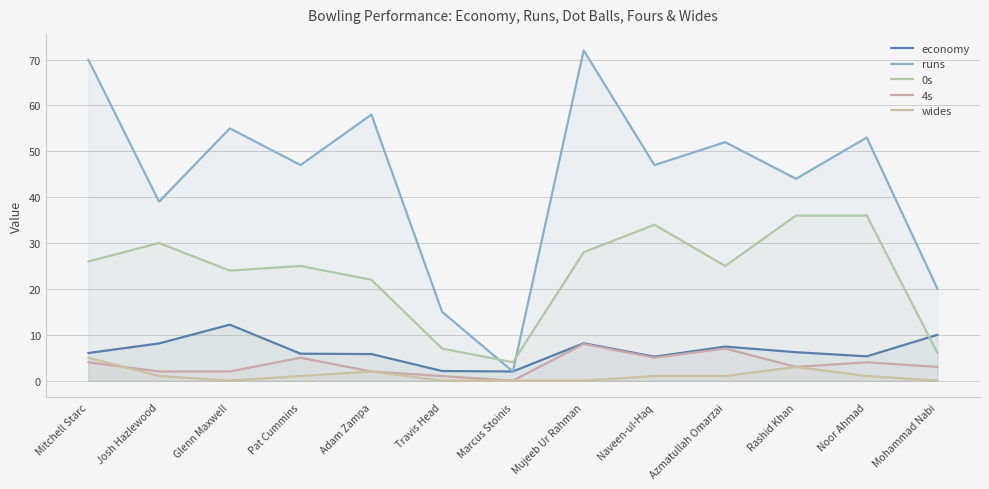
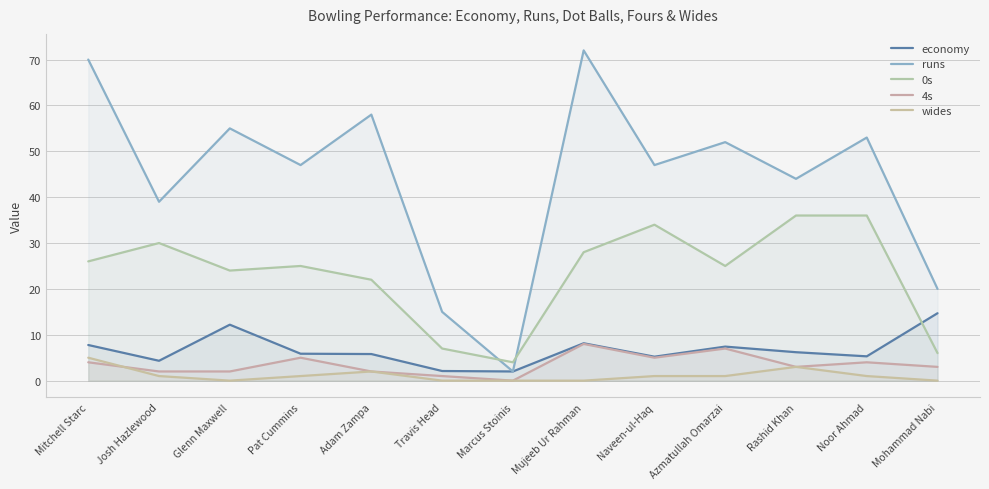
  {
    "economy": {
-     "Mitchell Starc": 6,
-     "Josh Hazlewood": 8,
+     "Mitchell Starc": 8,
+     "Josh Hazlewood": 4,
      "Glenn Maxwell": 12,
      "Pat Cummins": 6,
      "Adam Zampa": 6,
      "Travis Head": 2,
      "Rashid Khan": 6,
      "Noor Ahmad": 5,
-     "Mohammad Nabi": 10
+     "Mohammad Nabi": 15
    }
  }
